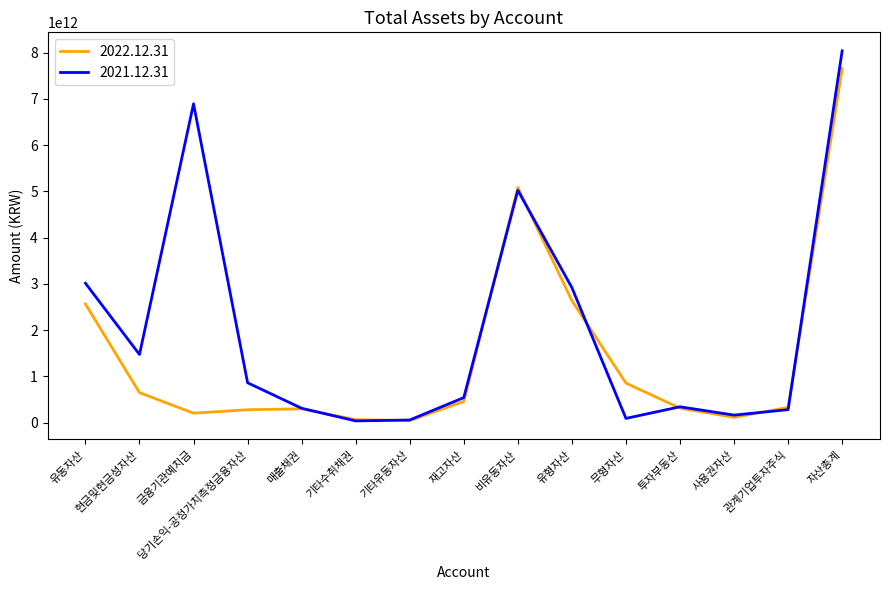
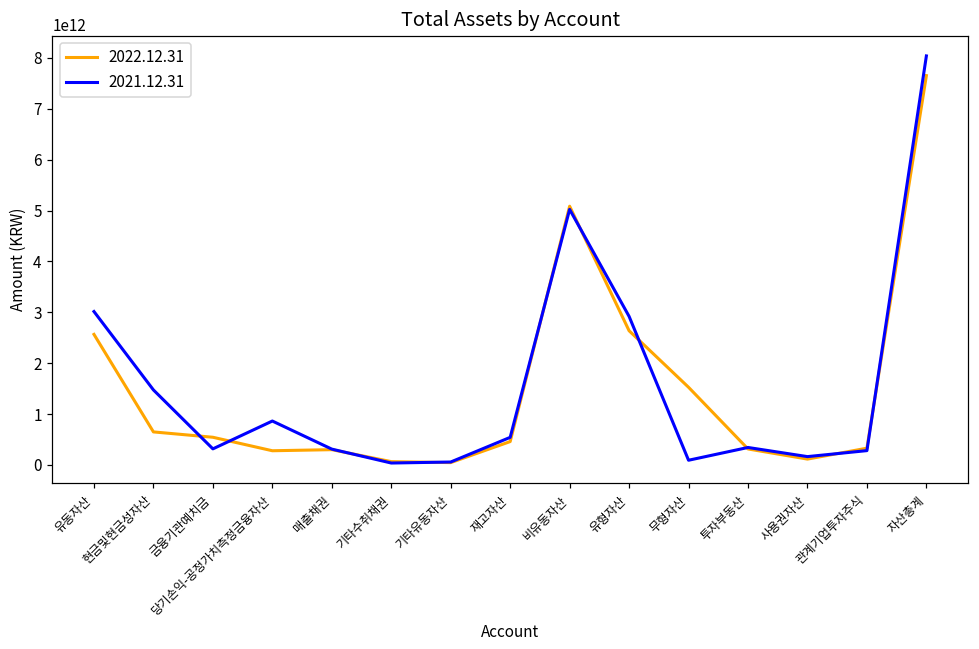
  {
    "2022.12.31": {
      "유동자산": 2600000000000,
      "현금및현금성자산": 700000000000,
-     "금융기관예치금": 200000000000,
+     "금융기관예치금": 500000000000,
      "당기손익-공정가치측정금융자산": 300000000000,
      "재고자산": 500000000000,
      "비유동자산": 5100000000000,
      "유형자산": 2600000000000,
-     "무형자산": 900000000000,
+     "무형자산": 1500000000000,
      "자산총계": 7700000000000
    },
    "2021.12.31": {
      "유동자산": 3000000000000,
      "현금및현금성자산": 1500000000000,
-     "금융기관예치금": 6900000000000,
+     "금융기관예치금": 300000000000,
      "당기손익-공정가치측정금융자산": 900000000000,
      "재고자산": 500000000000,
      "비유동자산": 5000000000000,
      "유형자산": 2900000000000,
      "무형자산": 100000000000,
      "자산총계": 8000000000000
    }
  }
